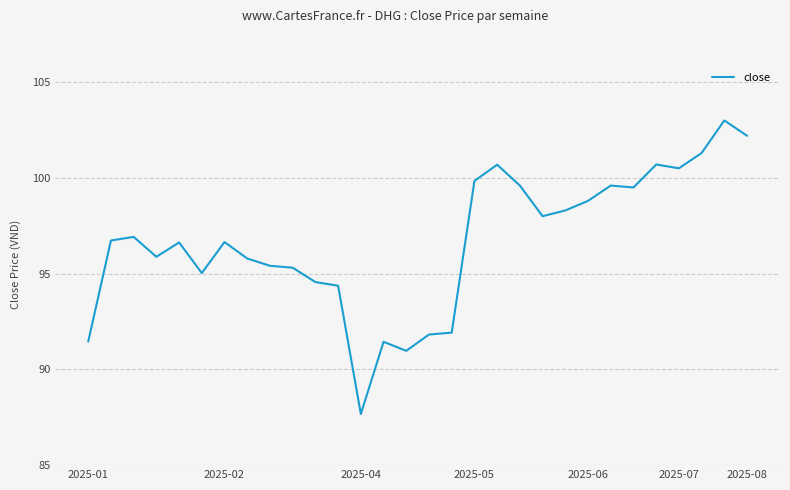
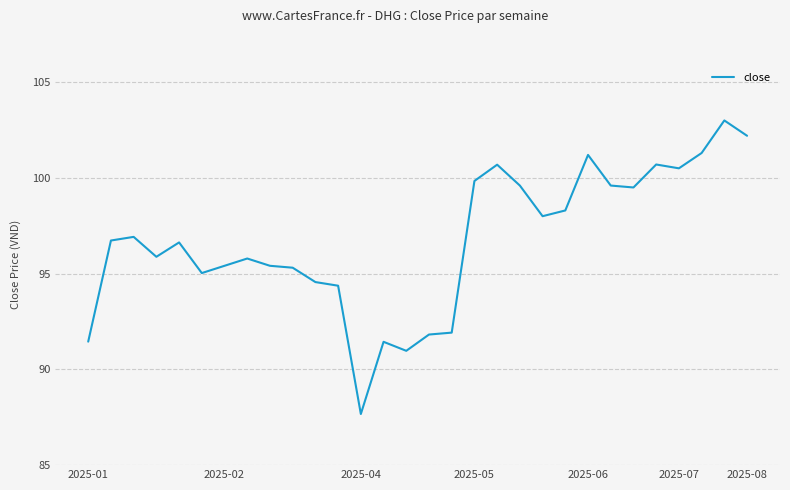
  {
    "2025-01": 91.5,
-   "2025-02": 96.7,
+   "2025-02": 95.4,
    "2025-04": 87.7,
    "2025-05": 99.8,
-   "2025-06": 98.8,
+   "2025-06": 101.2,
    "2025-07": 100.5,
    "2025-08": 102.2
  }
